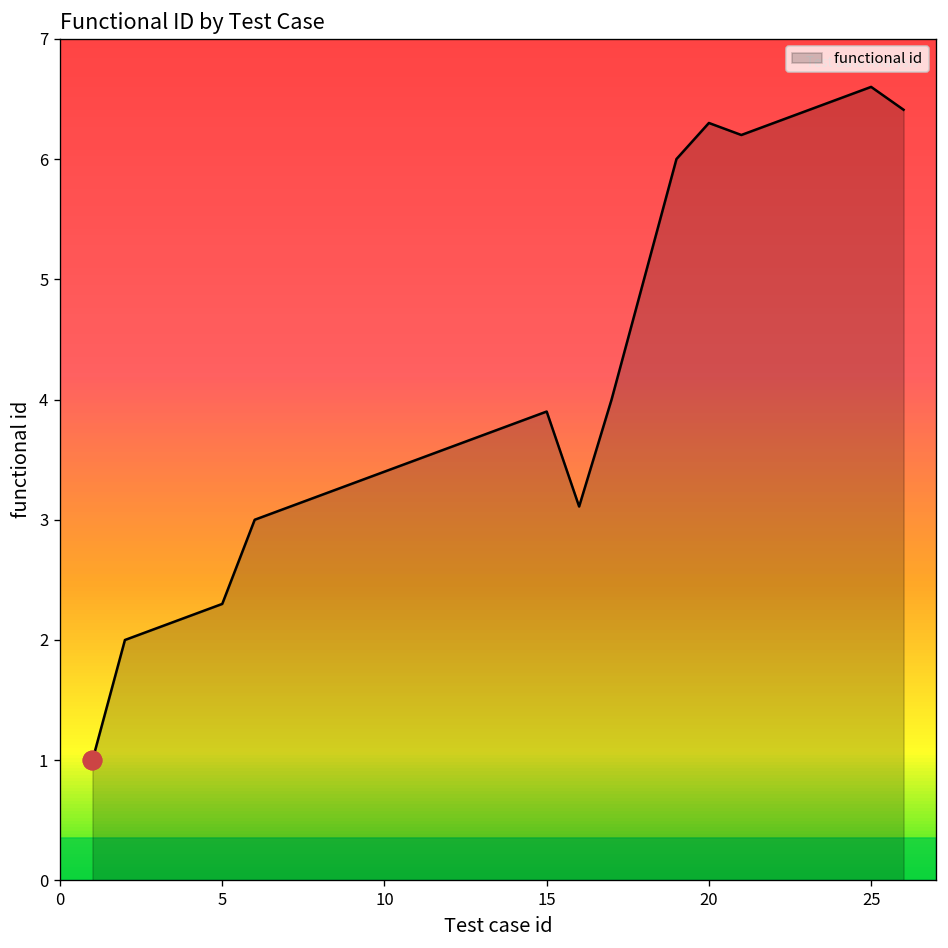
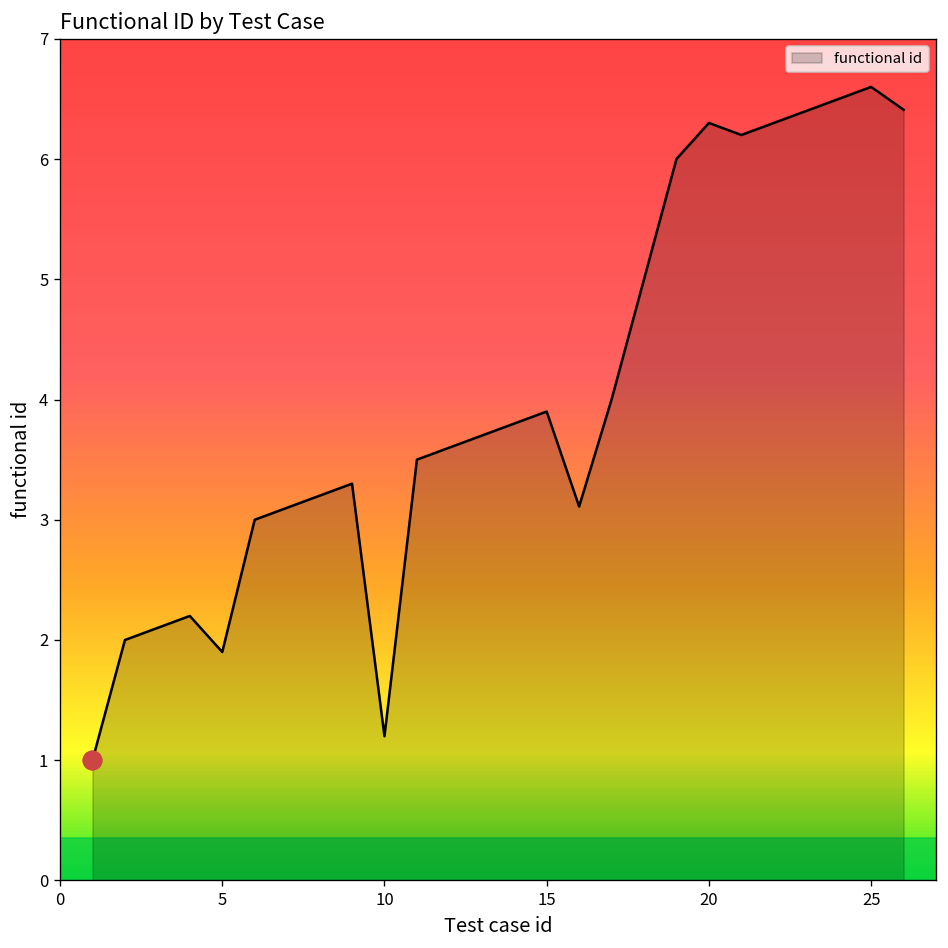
  {
    "functional id": {
-     "5": 2.3,
-     "10": 3.4,
+     "5": 1.9,
+     "10": 1.2,
      "15": 3.9,
      "20": 6.3,
      "25": 6.6
    }
  }
